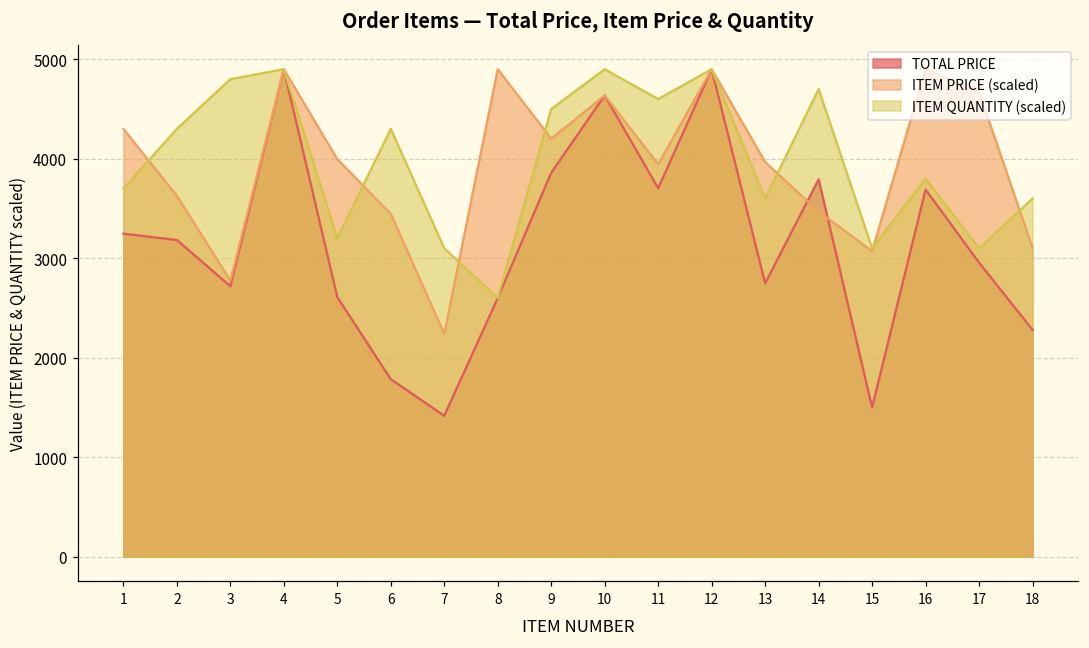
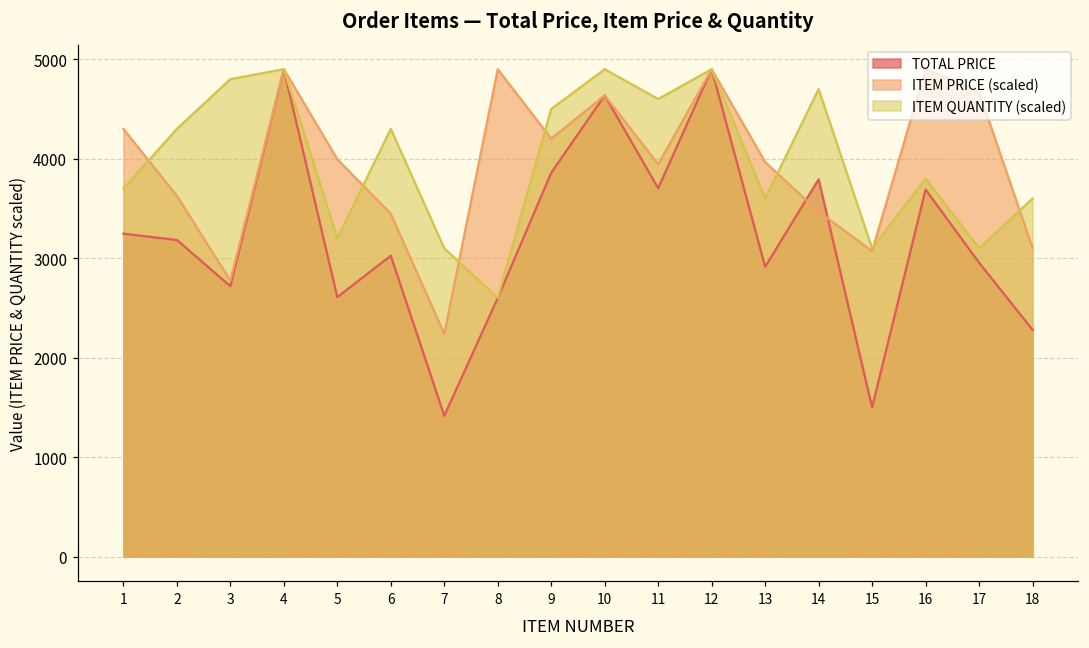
  {
    "TOTAL PRICE": {
      "1": 3200,
      "2": 3200,
      "3": 2700,
      "5": 2600,
-     "6": 1800,
+     "6": 3000,
      "7": 1400,
      "9": 3900,
      "11": 3700,
-     "13": 2700,
+     "13": 2900,
      "14": 3800,
      "15": 1500,
      "16": 3700,
      "17": 3000,
      "18": 2300
    }
  }
